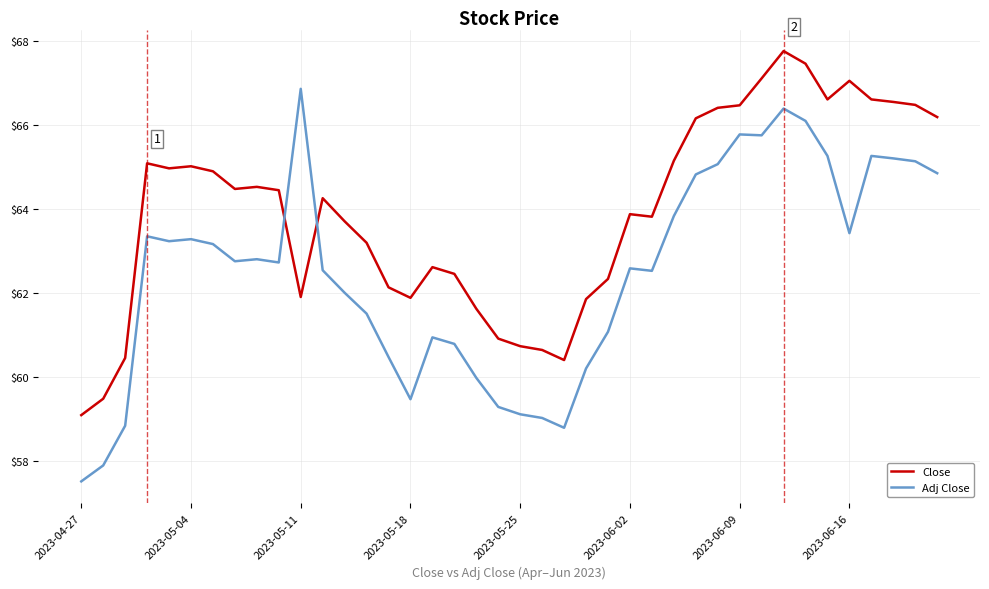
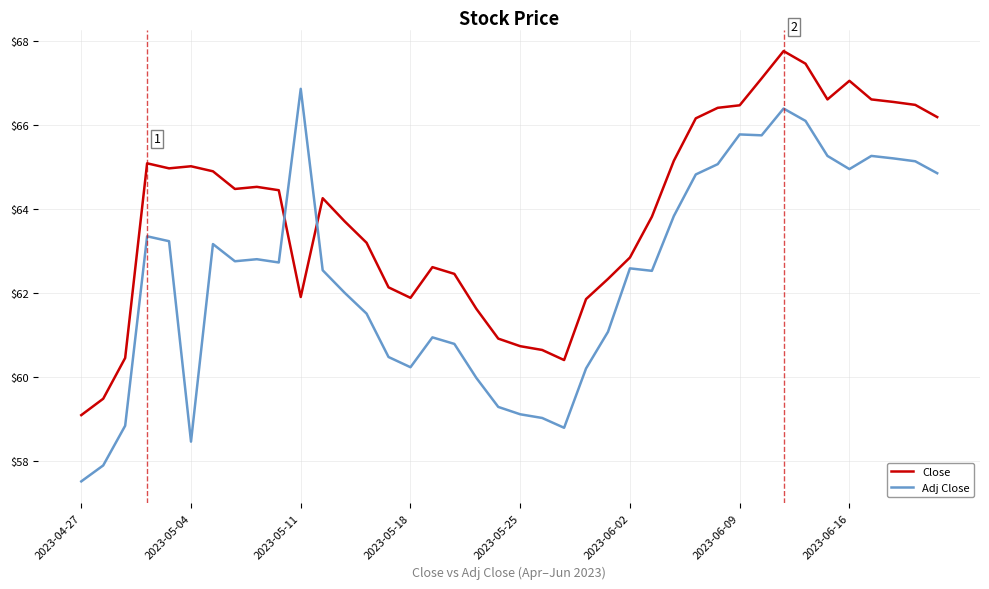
  {
    "Close": {
      "2023-04-27": "$59.1",
      "2023-05-04": "$65.0",
      "2023-05-11": "$61.9",
      "2023-05-18": "$61.9",
      "2023-05-25": "$60.7",
-     "2023-06-02": "$63.9",
+     "2023-06-02": "$62.8",
      "2023-06-09": "$66.5",
      "2023-06-16": "$67.0"
    },
    "Adj Close": {
      "2023-04-27": "$57.5",
-     "2023-05-04": "$63.3",
+     "2023-05-04": "$58.5",
      "2023-05-11": "$66.9",
-     "2023-05-18": "$59.5",
+     "2023-05-18": "$60.2",
      "2023-05-25": "$59.1",
      "2023-06-02": "$62.6",
      "2023-06-09": "$65.8",
-     "2023-06-16": "$63.4"
+     "2023-06-16": "$64.9"
    }
  }
